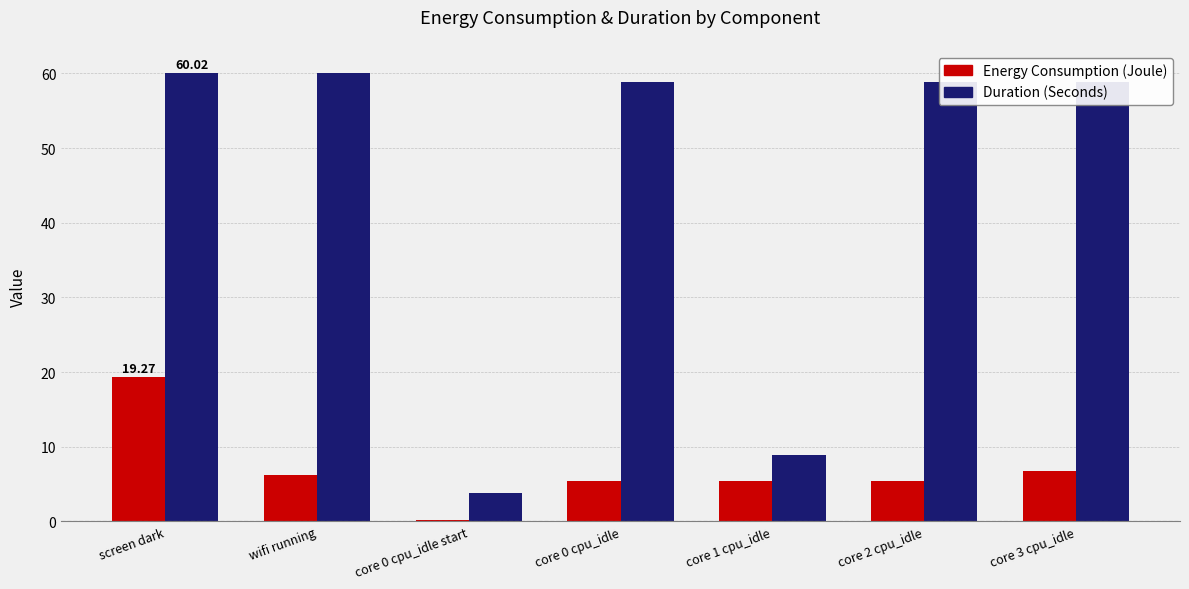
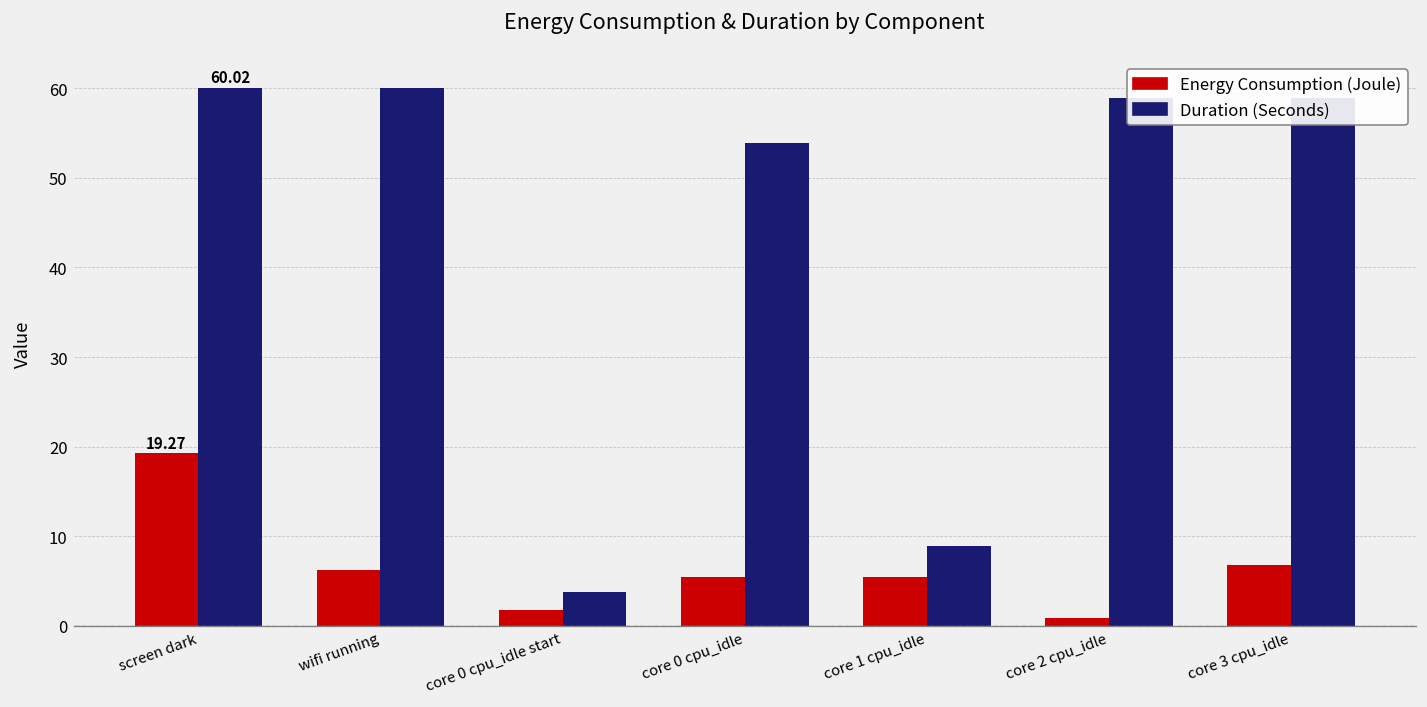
  {
    "Energy Consumption (Joule)": {
      "wifi running": 6,
-     "core 0 cpu_idle start": 0,
+     "core 0 cpu_idle start": 2,
      "core 0 cpu_idle": 5,
      "core 1 cpu_idle": 5,
-     "core 2 cpu_idle": 5,
+     "core 2 cpu_idle": 1,
      "core 3 cpu_idle": 7
    },
    "Duration (Seconds)": {
      "wifi running": 60,
      "core 0 cpu_idle start": 4,
-     "core 0 cpu_idle": 59,
+     "core 0 cpu_idle": 54,
      "core 1 cpu_idle": 9
    }
  }
